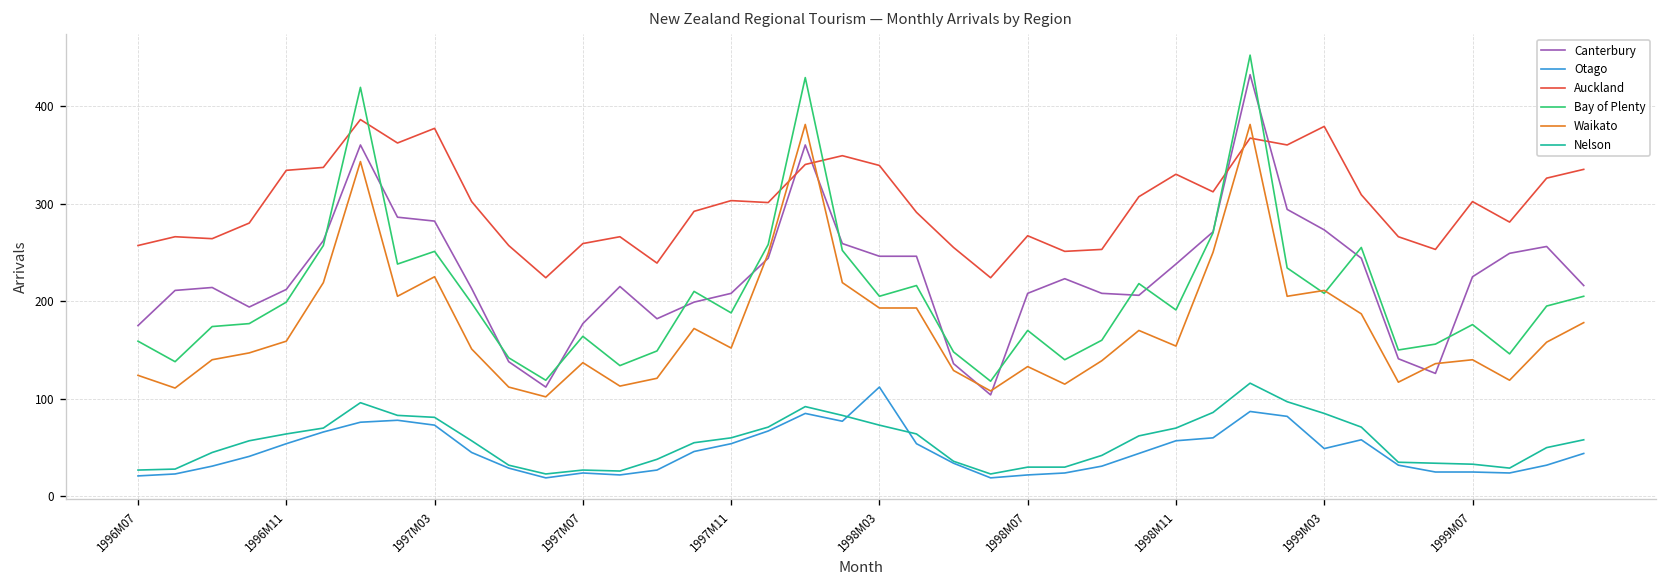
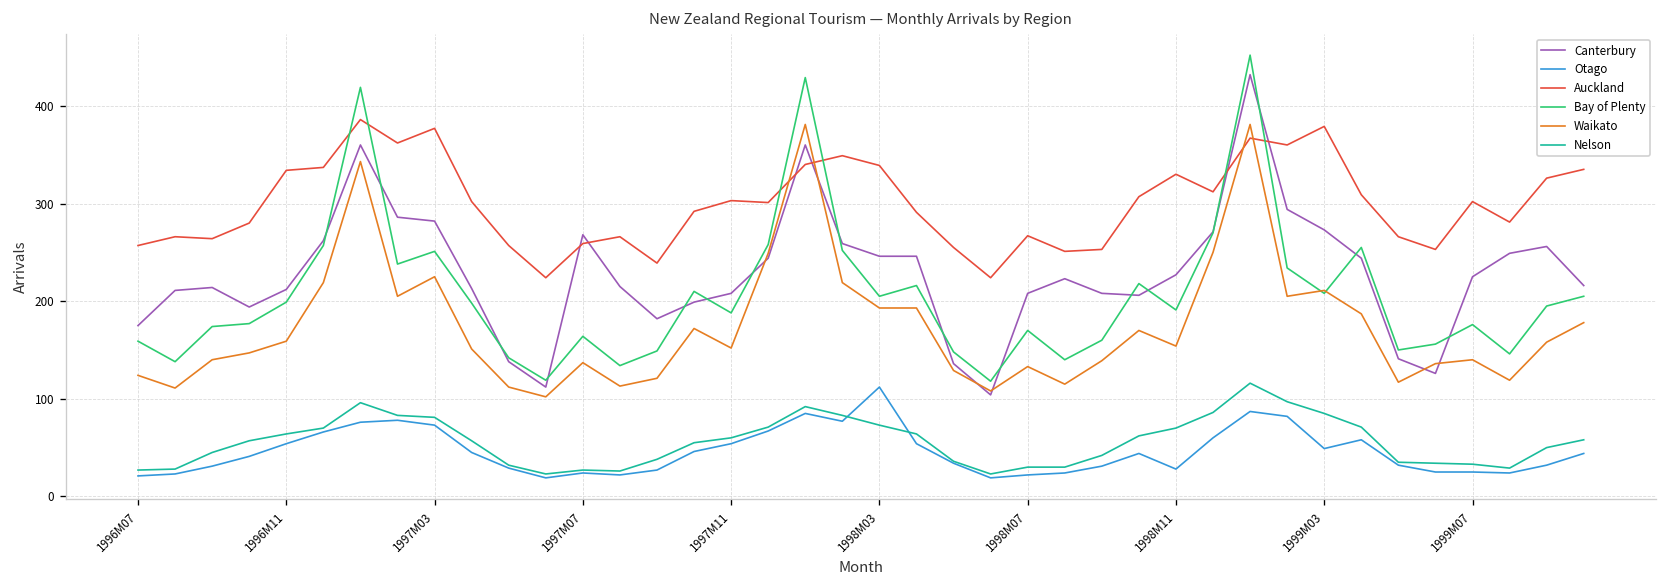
  {
    "Canterbury": {
      "1996M07": 180,
      "1996M11": 210,
      "1997M03": 280,
-     "1997M07": 180,
+     "1997M07": 270,
      "1997M11": 210,
      "1998M03": 250,
      "1998M07": 210,
-     "1998M11": 240,
+     "1998M11": 230,
      "1999M03": 270,
      "1999M07": 230
    },
    "Otago": {
      "1996M07": 20,
      "1996M11": 50,
      "1997M03": 70,
      "1997M11": 50,
      "1998M03": 110,
      "1998M07": 20,
-     "1998M11": 60,
+     "1998M11": 30,
      "1999M03": 50,
      "1999M07": 30
    }
  }
